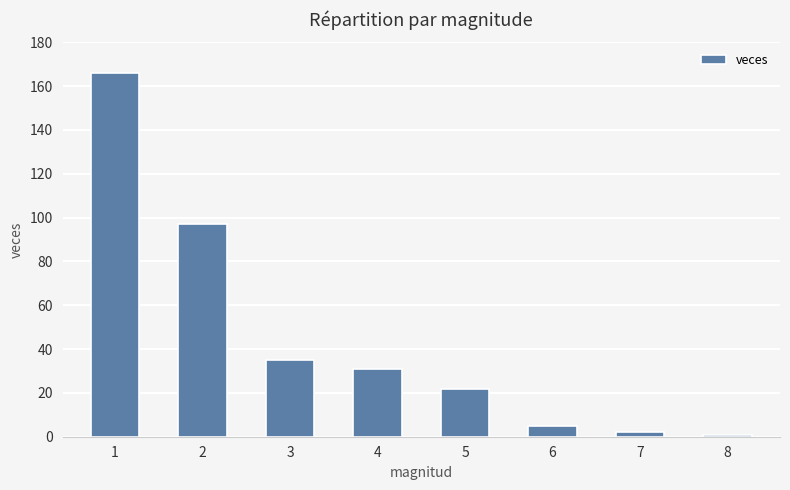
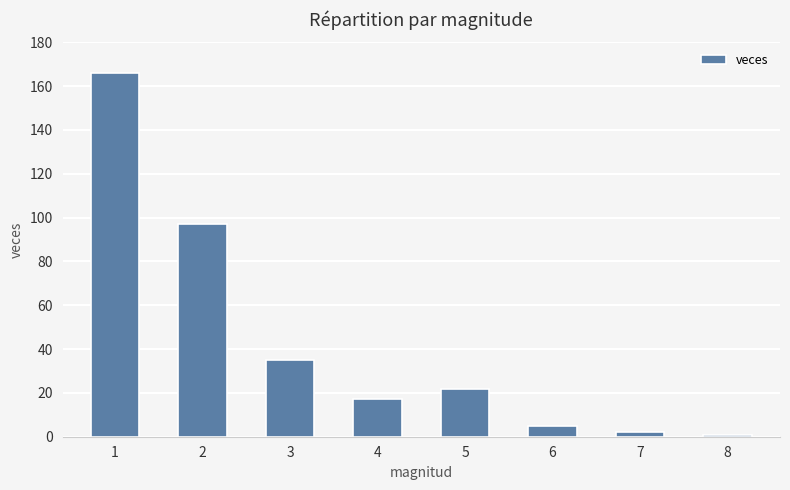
  {
    "1": 166,
    "2": 97,
    "3": 35,
-   "4": 31,
+   "4": 17,
    "5": 22,
    "6": 5,
    "7": 2
  }
